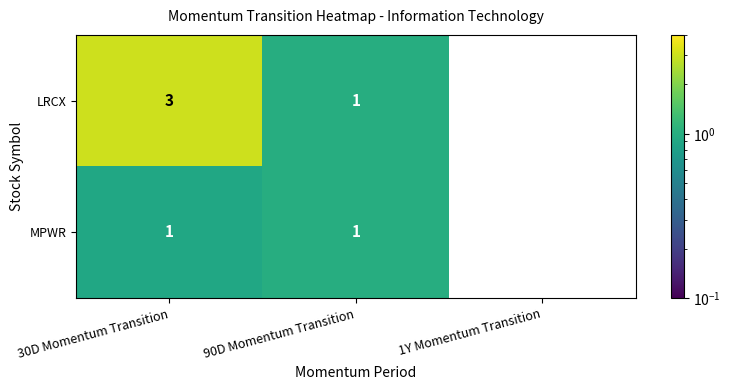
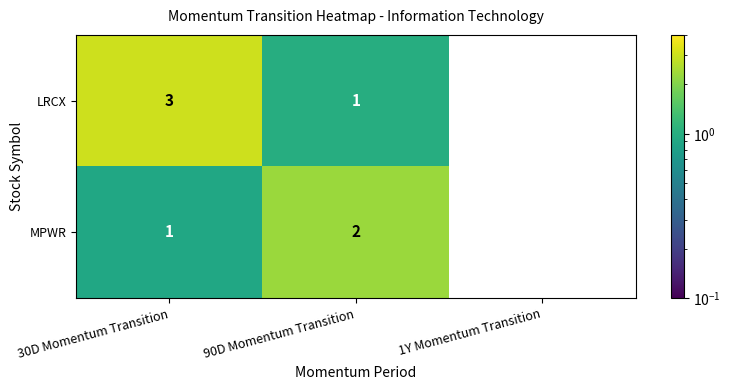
  {
    "LRCX": {
      "30D Momentum Transition": 3,
      "90D Momentum Transition": 1
    },
    "MPWR": {
      "30D Momentum Transition": 1,
-     "90D Momentum Transition": 1
+     "90D Momentum Transition": 2
    }
  }
